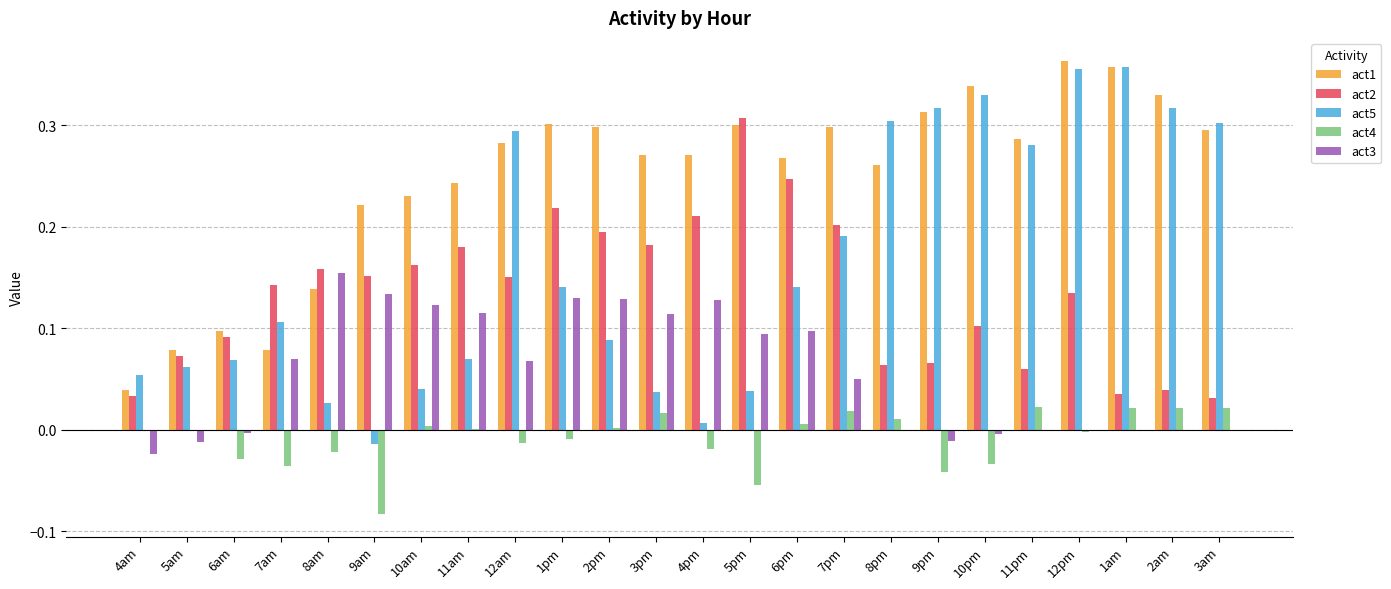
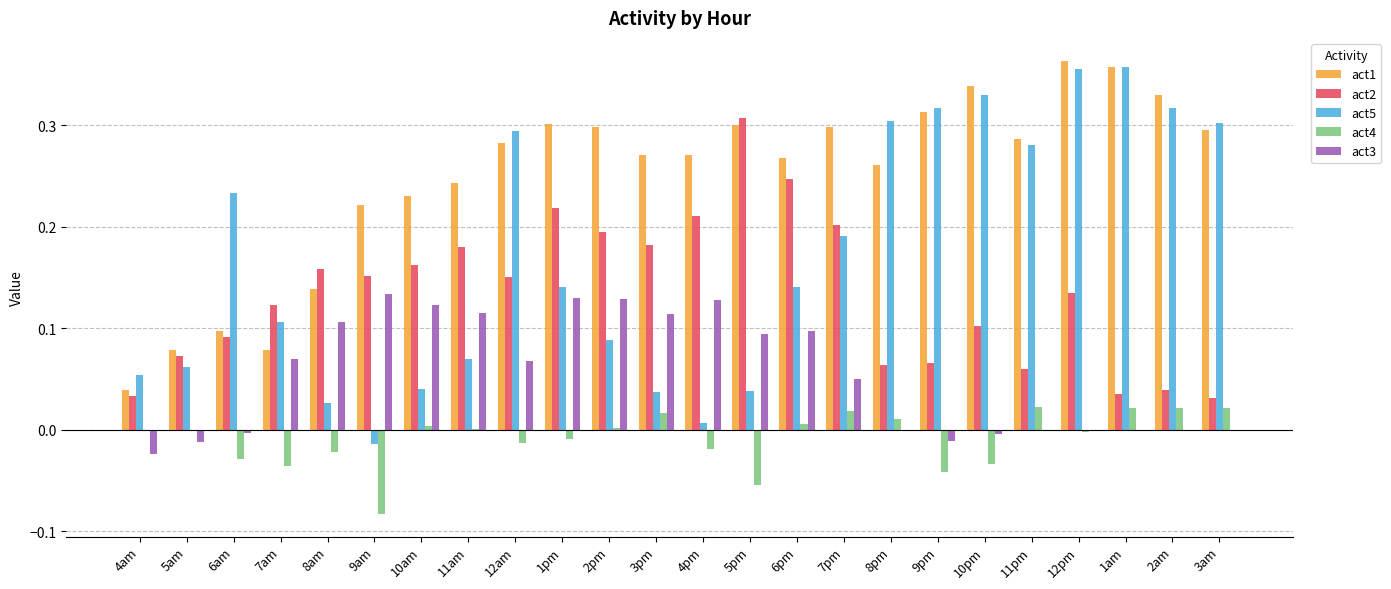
  {
    "act1": {
      "4am": 0.040,
      "5am": 0.079,
      "6am": 0.097,
      "7am": 0.079,
      "8am": 0.138,
      "9am": 0.222,
      "10am": 0.231,
      "11am": 0.243,
      "12am": 0.282,
      "1pm": 0.301,
      "2pm": 0.299,
      "3pm": 0.271,
      "4pm": 0.271,
      "5pm": 0.300,
      "6pm": 0.268,
      "7pm": 0.298,
      "8pm": 0.261,
      "9pm": 0.313,
      "10pm": 0.339,
      "11pm": 0.287,
      "12pm": 0.364,
      "1am": 0.358,
      "2am": 0.330,
      "3am": 0.296
    },
    "act2": {
      "4am": 0.033,
      "5am": 0.072,
      "6am": 0.092,
-     "7am": 0.143,
+     "7am": 0.123,
      "8am": 0.158,
      "9am": 0.151,
      "10am": 0.162,
      "11am": 0.180,
      "12am": 0.151,
      "1pm": 0.219,
      "2pm": 0.195,
      "3pm": 0.182,
      "4pm": 0.210,
      "5pm": 0.307,
      "6pm": 0.247,
      "7pm": 0.202,
      "8pm": 0.064,
      "9pm": 0.066,
      "10pm": 0.103,
      "11pm": 0.060,
      "12pm": 0.135,
      "1am": 0.035,
      "2am": 0.039,
      "3am": 0.031
    },
    "act5": {
      "4am": 0.054,
      "5am": 0.062,
-     "6am": 0.069,
+     "6am": 0.233,
      "7am": 0.107,
      "8am": 0.027,
      "9am": -0.014,
      "10am": 0.040,
      "11am": 0.070,
      "12am": 0.295,
      "1pm": 0.141,
      "2pm": 0.088,
      "3pm": 0.037,
      "4pm": 0.007,
      "5pm": 0.038,
      "6pm": 0.140,
      "7pm": 0.191,
      "8pm": 0.305,
      "9pm": 0.317,
      "10pm": 0.330,
      "11pm": 0.281,
      "12pm": 0.356,
      "1am": 0.358,
      "2am": 0.317,
      "3am": 0.302
    },
    "act4": {
      "4am": 0.000,
      "5am": 0.000,
      "6am": -0.028,
      "7am": -0.036,
      "8am": -0.021,
      "9am": -0.083,
      "10am": 0.004,
      "12am": -0.013,
      "1pm": -0.009,
      "3pm": 0.016,
      "4pm": -0.019,
      "5pm": -0.055,
      "6pm": 0.006,
      "7pm": 0.019,
      "8pm": 0.010,
      "9pm": -0.042,
      "10pm": -0.034,
      "11pm": 0.022,
      "1am": 0.022,
      "2am": 0.022,
      "3am": 0.022
    },
    "act3": {
      "4am": -0.024,
      "5am": -0.012,
      "6am": -0.003,
      "7am": 0.069,
-     "8am": 0.154,
+     "8am": 0.106,
      "9am": 0.134,
      "10am": 0.123,
      "11am": 0.115,
      "12am": 0.068,
      "1pm": 0.129,
      "2pm": 0.129,
      "3pm": 0.115,
      "4pm": 0.128,
      "5pm": 0.094,
      "6pm": 0.098,
      "7pm": 0.050,
      "9pm": -0.011,
      "10pm": -0.004,
      "11pm": 0.000,
      "12pm": 0.000,
      "1am": 0.000,
      "2am": 0.000,
      "3am": 0.000
    }
  }
